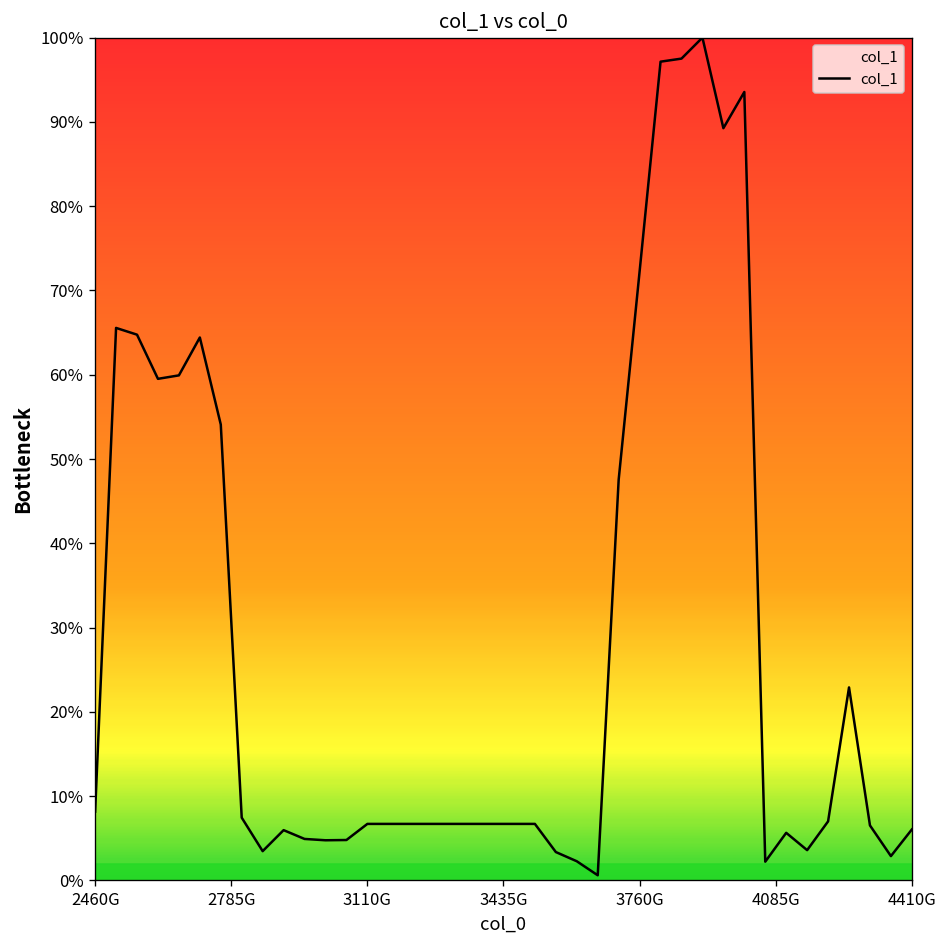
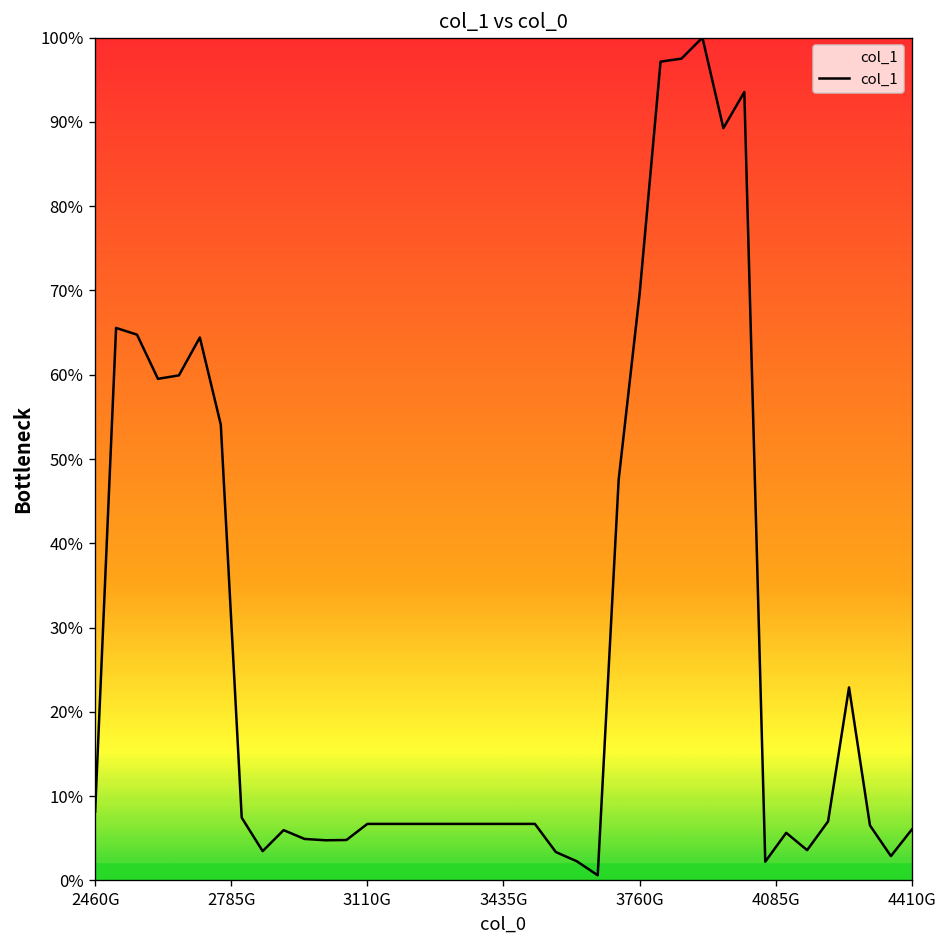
  {
    "2460G": "8%",
    "3110G": "7%",
-   "3760G": "72%",
+   "3760G": "70%",
    "4410G": "6%"
  }
